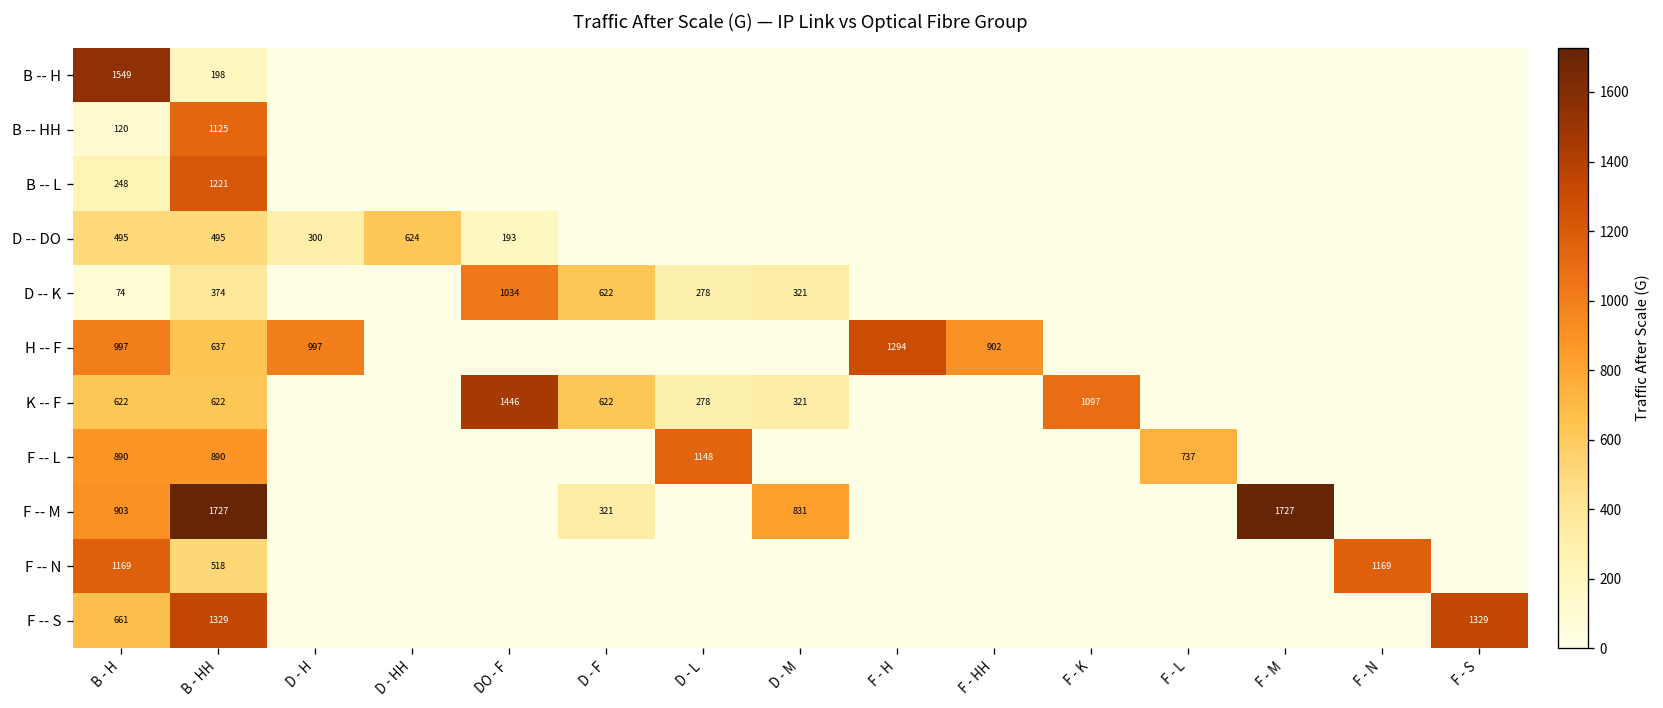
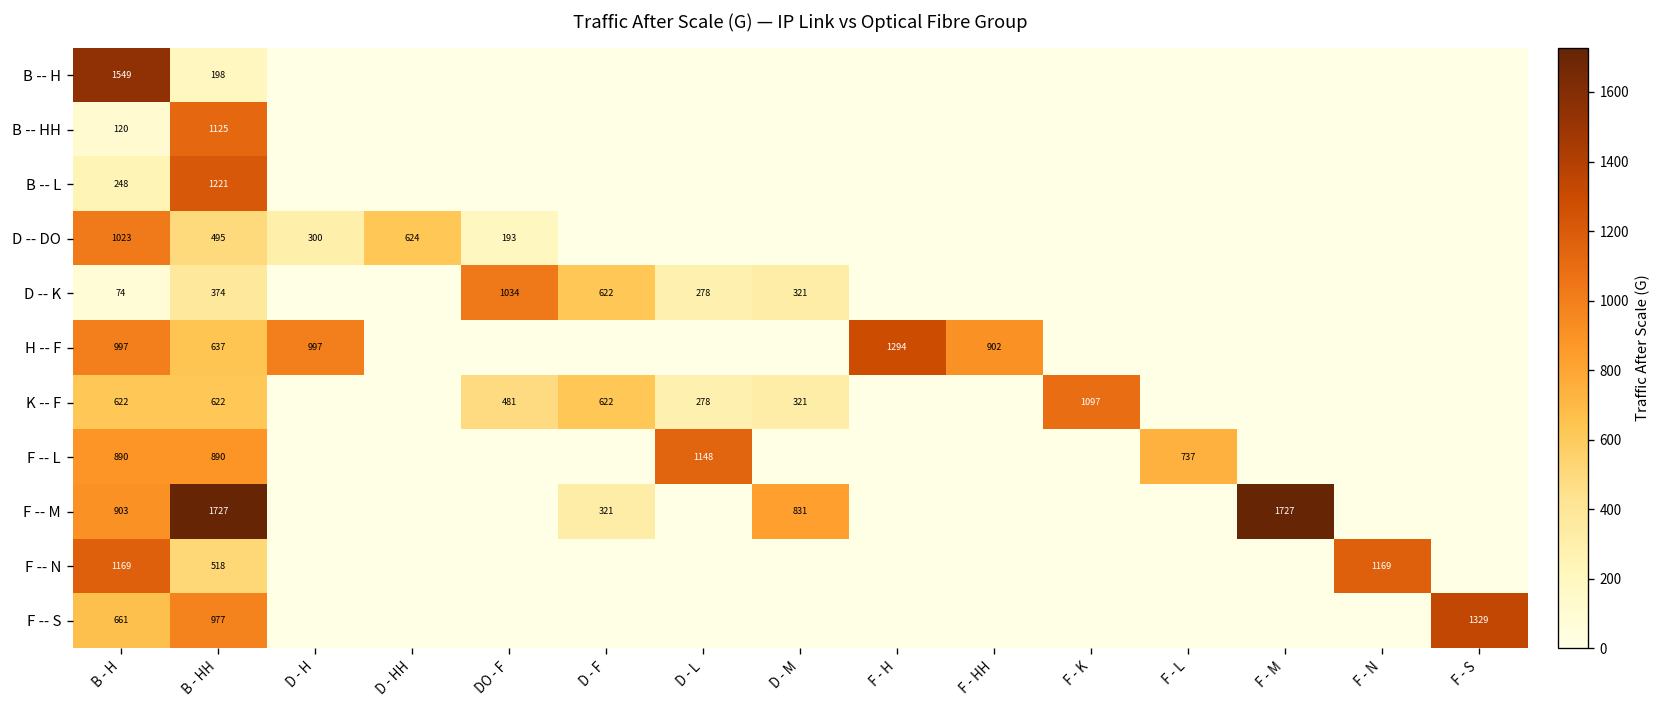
  {
    "B -- H": {
      "B - H": 1549,
      "B - HH": 198
    },
    "B -- HH": {
      "B - H": 120,
      "B - HH": 1125
    },
    "B -- L": {
      "B - H": 248,
      "B - HH": 1221
    },
    "D -- DO": {
-     "B - H": 495,
+     "B - H": 1023,
      "B - HH": 495,
      "D - H": 300,
      "D - HH": 624,
      "DO - F": 193
    },
    "D -- K": {
      "B - H": 74,
      "B - HH": 374,
      "DO - F": 1034,
      "D - F": 622,
      "D - L": 278,
      "D - M": 321
    },
    "H -- F": {
      "B - H": 997,
      "B - HH": 637,
      "D - H": 997,
      "F - H": 1294,
      "F - HH": 902
    },
    "K -- F": {
      "B - H": 622,
      "B - HH": 622,
-     "DO - F": 1446,
+     "DO - F": 481,
      "D - F": 622,
      "D - L": 278,
      "D - M": 321,
      "F - K": 1097
    },
    "F -- L": {
      "B - H": 890,
      "B - HH": 890,
      "D - L": 1148,
      "F - L": 737
    },
    "F -- M": {
      "B - H": 903,
      "B - HH": 1727,
      "D - F": 321,
      "D - M": 831,
      "F - M": 1727
    },
    "F -- N": {
      "B - H": 1169,
      "B - HH": 518,
      "F - N": 1169
    },
    "F -- S": {
      "B - H": 661,
-     "B - HH": 1329,
+     "B - HH": 977,
      "F - S": 1329
    }
  }
